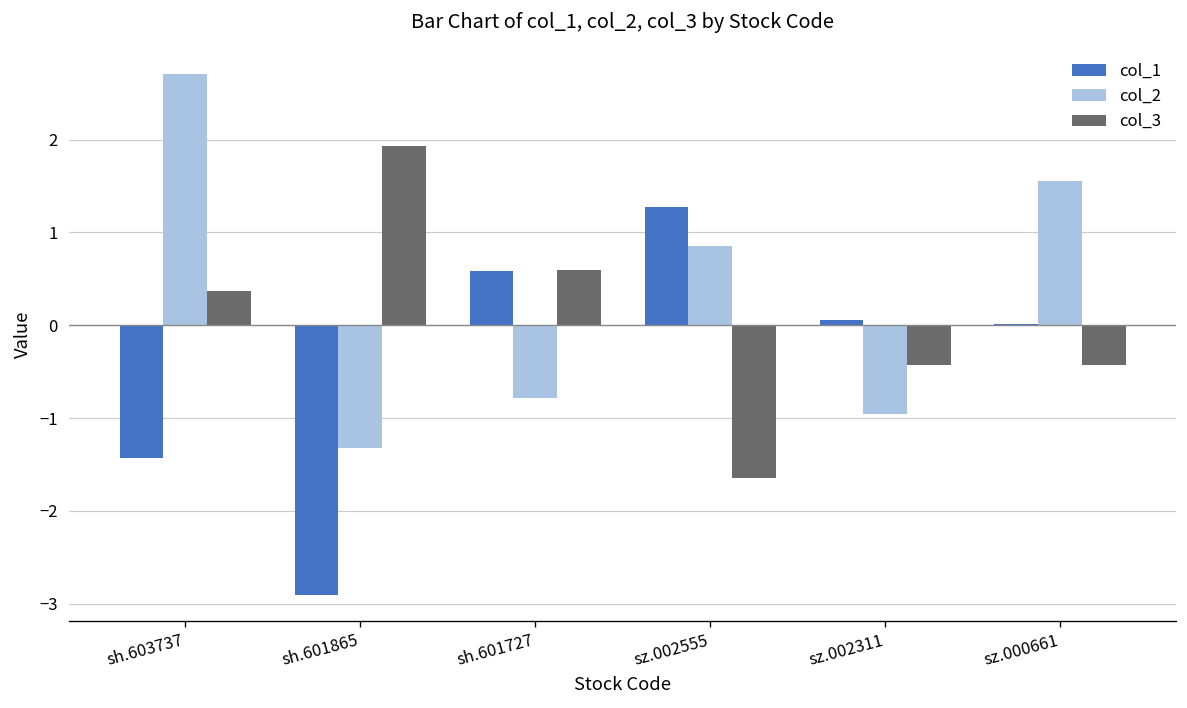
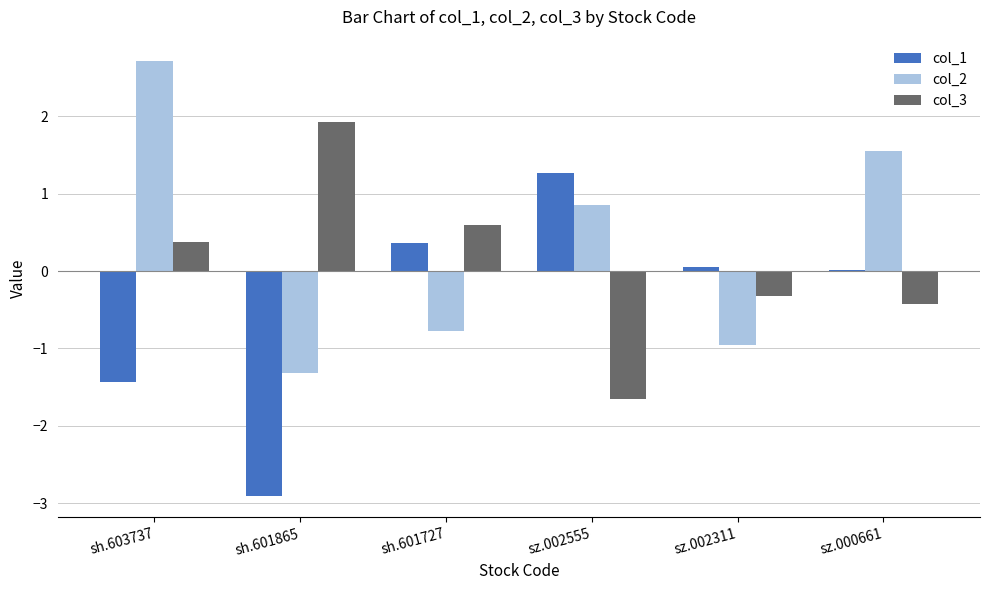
  {
    "col_1": {
      "sh.603737": -1.4,
      "sh.601865": -2.9,
-     "sh.601727": 0.6,
+     "sh.601727": 0.4,
      "sz.002555": 1.3,
      "sz.002311": 0.1
    },
    "col_2": {
      "sh.603737": 2.7,
      "sh.601865": -1.3,
      "sh.601727": -0.8,
      "sz.002555": 0.8,
      "sz.002311": -1.0,
      "sz.000661": 1.6
    },
    "col_3": {
      "sh.603737": 0.4,
      "sh.601865": 1.9,
      "sh.601727": 0.6,
      "sz.002555": -1.7,
-     "sz.002311": -0.4,
+     "sz.002311": -0.3,
      "sz.000661": -0.4
    }
  }
